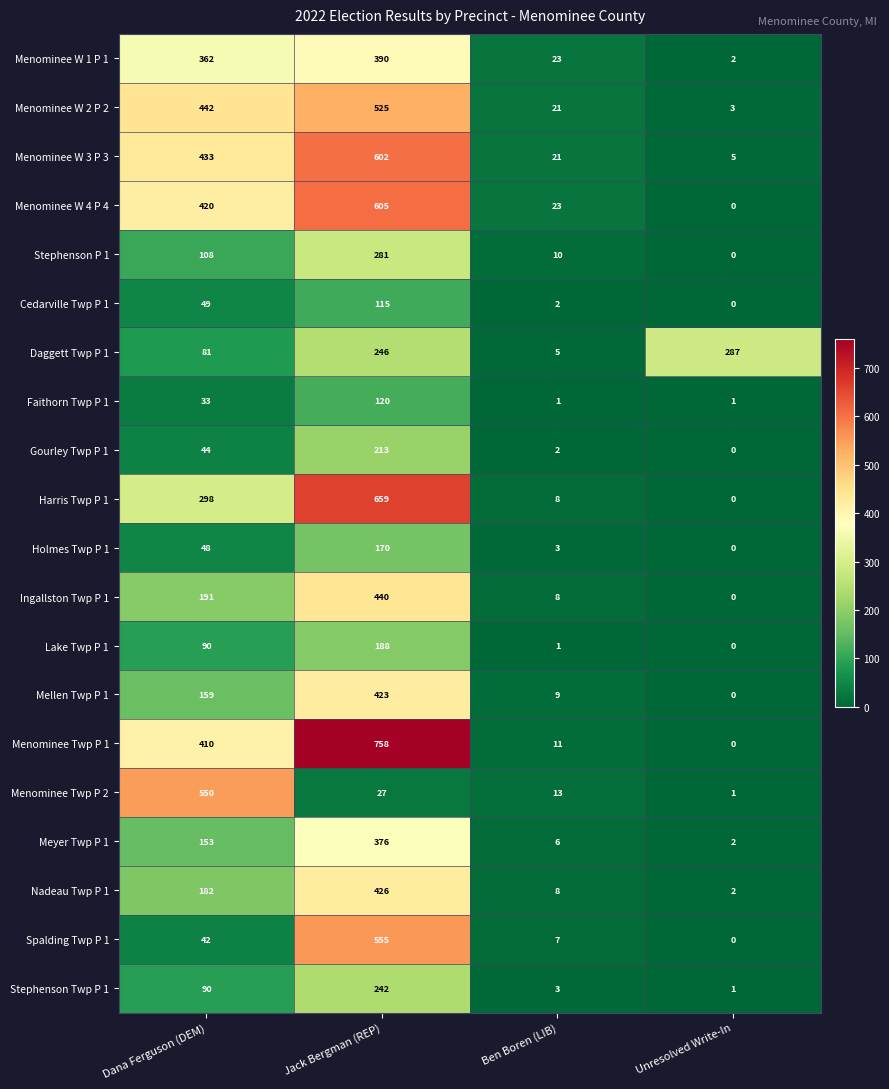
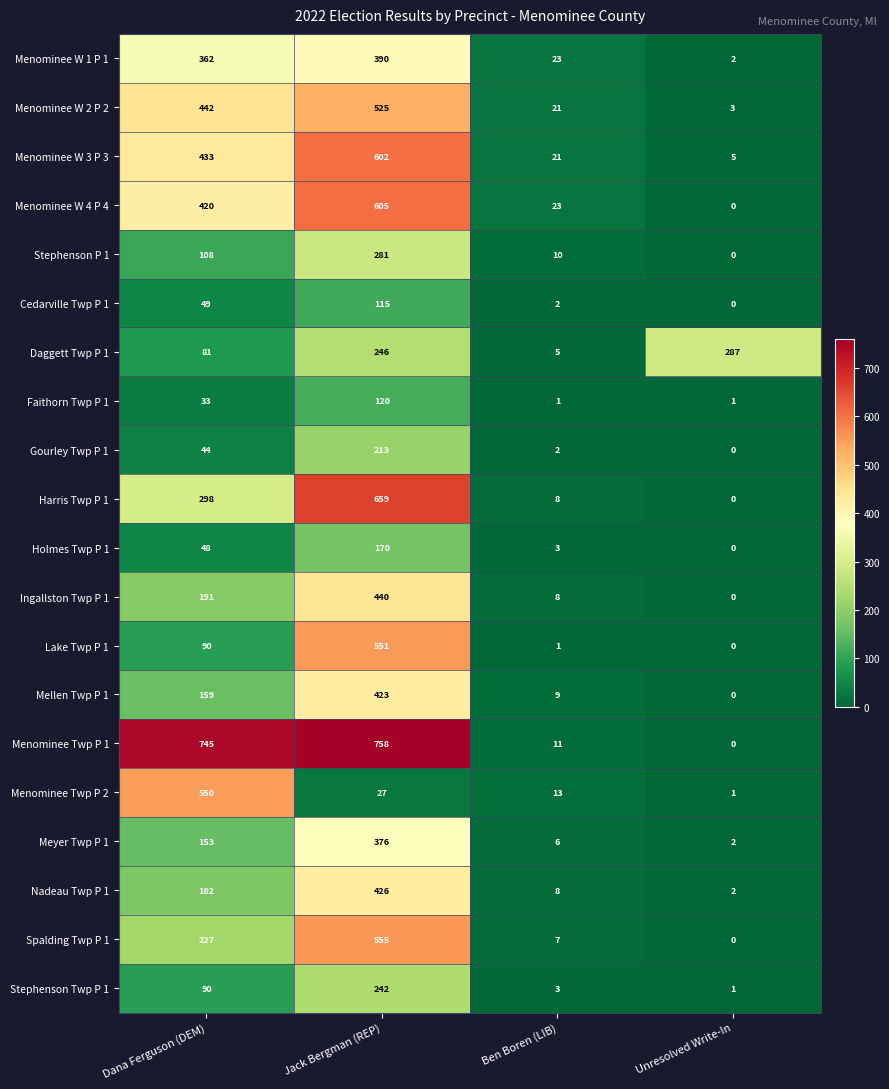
  {
    "Menominee W 1 P 1": {
      "Dana Ferguson (DEM)": 362,
      "Jack Bergman (REP)": 390,
      "Ben Boren (LIB)": 23,
      "Unresolved Write-In": 2
    },
    "Menominee W 2 P 2": {
      "Dana Ferguson (DEM)": 442,
      "Jack Bergman (REP)": 525,
      "Ben Boren (LIB)": 21,
      "Unresolved Write-In": 3
    },
    "Menominee W 3 P 3": {
      "Dana Ferguson (DEM)": 433,
      "Jack Bergman (REP)": 602,
      "Ben Boren (LIB)": 21,
      "Unresolved Write-In": 5
    },
    "Menominee W 4 P 4": {
      "Dana Ferguson (DEM)": 420,
      "Jack Bergman (REP)": 605,
      "Ben Boren (LIB)": 23,
      "Unresolved Write-In": 0
    },
    "Stephenson P 1": {
      "Dana Ferguson (DEM)": 108,
      "Jack Bergman (REP)": 281,
      "Ben Boren (LIB)": 10,
      "Unresolved Write-In": 0
    },
    "Cedarville Twp P 1": {
      "Dana Ferguson (DEM)": 49,
      "Jack Bergman (REP)": 115,
      "Ben Boren (LIB)": 2,
      "Unresolved Write-In": 0
    },
    "Daggett Twp P 1": {
      "Dana Ferguson (DEM)": 81,
      "Jack Bergman (REP)": 246,
      "Ben Boren (LIB)": 5,
      "Unresolved Write-In": 287
    },
    "Faithorn Twp P 1": {
      "Dana Ferguson (DEM)": 33,
      "Jack Bergman (REP)": 120,
      "Ben Boren (LIB)": 1,
      "Unresolved Write-In": 1
    },
    "Gourley Twp P 1": {
      "Dana Ferguson (DEM)": 44,
      "Jack Bergman (REP)": 213,
      "Ben Boren (LIB)": 2,
      "Unresolved Write-In": 0
    },
    "Harris Twp P 1": {
      "Dana Ferguson (DEM)": 298,
      "Jack Bergman (REP)": 659,
      "Ben Boren (LIB)": 8,
      "Unresolved Write-In": 0
    },
    "Holmes Twp P 1": {
      "Dana Ferguson (DEM)": 48,
      "Jack Bergman (REP)": 170,
      "Ben Boren (LIB)": 3,
      "Unresolved Write-In": 0
    },
    "Ingallston Twp P 1": {
      "Dana Ferguson (DEM)": 191,
      "Jack Bergman (REP)": 440,
      "Ben Boren (LIB)": 8,
      "Unresolved Write-In": 0
    },
    "Lake Twp P 1": {
      "Dana Ferguson (DEM)": 90,
-     "Jack Bergman (REP)": 188,
+     "Jack Bergman (REP)": 551,
      "Ben Boren (LIB)": 1,
      "Unresolved Write-In": 0
    },
    "Mellen Twp P 1": {
      "Dana Ferguson (DEM)": 159,
      "Jack Bergman (REP)": 423,
      "Ben Boren (LIB)": 9,
      "Unresolved Write-In": 0
    },
    "Menominee Twp P 1": {
-     "Dana Ferguson (DEM)": 410,
+     "Dana Ferguson (DEM)": 745,
      "Jack Bergman (REP)": 758,
      "Ben Boren (LIB)": 11,
      "Unresolved Write-In": 0
    },
    "Menominee Twp P 2": {
      "Dana Ferguson (DEM)": 550,
      "Jack Bergman (REP)": 27,
      "Ben Boren (LIB)": 13,
      "Unresolved Write-In": 1
    },
    "Meyer Twp P 1": {
      "Dana Ferguson (DEM)": 153,
      "Jack Bergman (REP)": 376,
      "Ben Boren (LIB)": 6,
      "Unresolved Write-In": 2
    },
    "Nadeau Twp P 1": {
      "Dana Ferguson (DEM)": 182,
      "Jack Bergman (REP)": 426,
      "Ben Boren (LIB)": 8,
      "Unresolved Write-In": 2
    },
    "Spalding Twp P 1": {
-     "Dana Ferguson (DEM)": 42,
+     "Dana Ferguson (DEM)": 227,
      "Jack Bergman (REP)": 555,
      "Ben Boren (LIB)": 7,
      "Unresolved Write-In": 0
    },
    "Stephenson Twp P 1": {
      "Dana Ferguson (DEM)": 90,
      "Jack Bergman (REP)": 242,
      "Ben Boren (LIB)": 3,
      "Unresolved Write-In": 1
    }
  }
